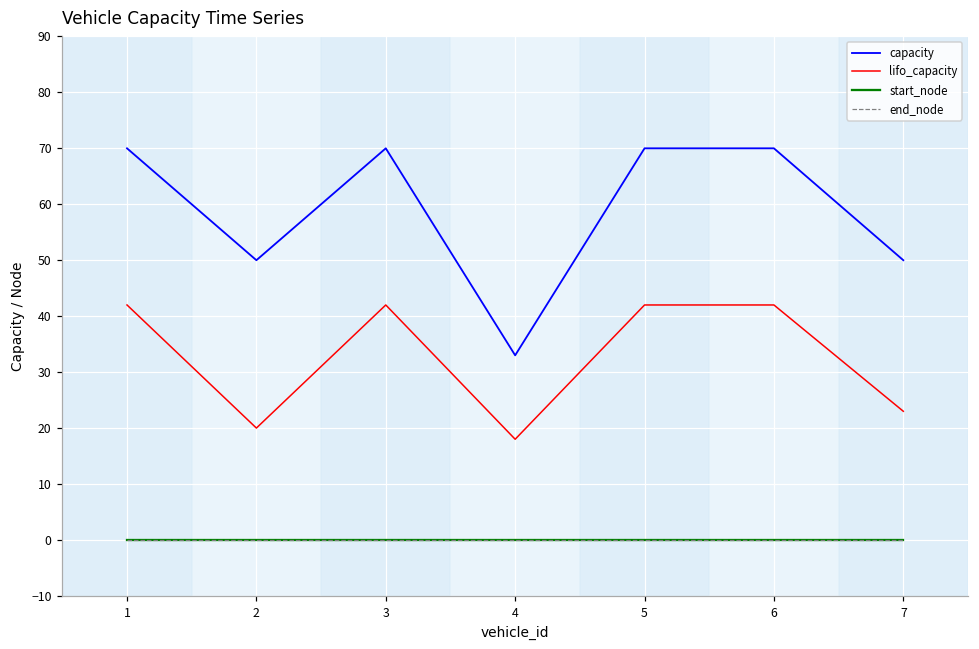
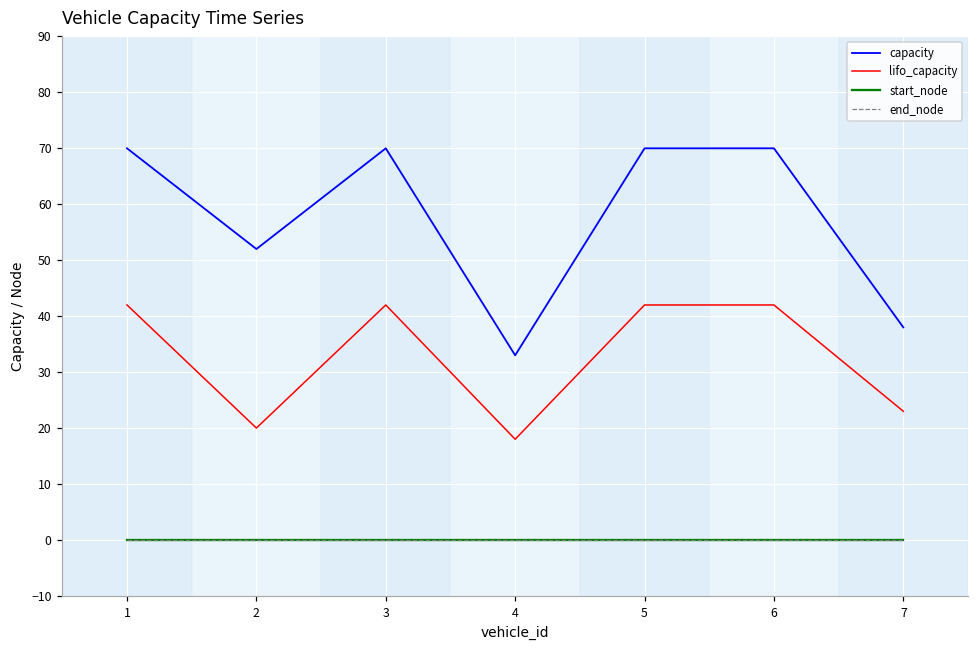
  {
    "capacity": {
      "1": 70,
-     "2": 50,
+     "2": 52,
      "3": 70,
      "4": 33,
      "5": 70,
      "6": 70,
-     "7": 50
+     "7": 38
    },
    "lifo_capacity": {
      "1": 42,
      "2": 20,
      "3": 42,
      "4": 18,
      "5": 42,
      "6": 42,
      "7": 23
    },
    "end_node": {
      "1": 0,
      "2": 0,
      "3": 0,
      "4": 0,
      "5": 0,
      "6": 0,
      "7": 0
    }
  }
